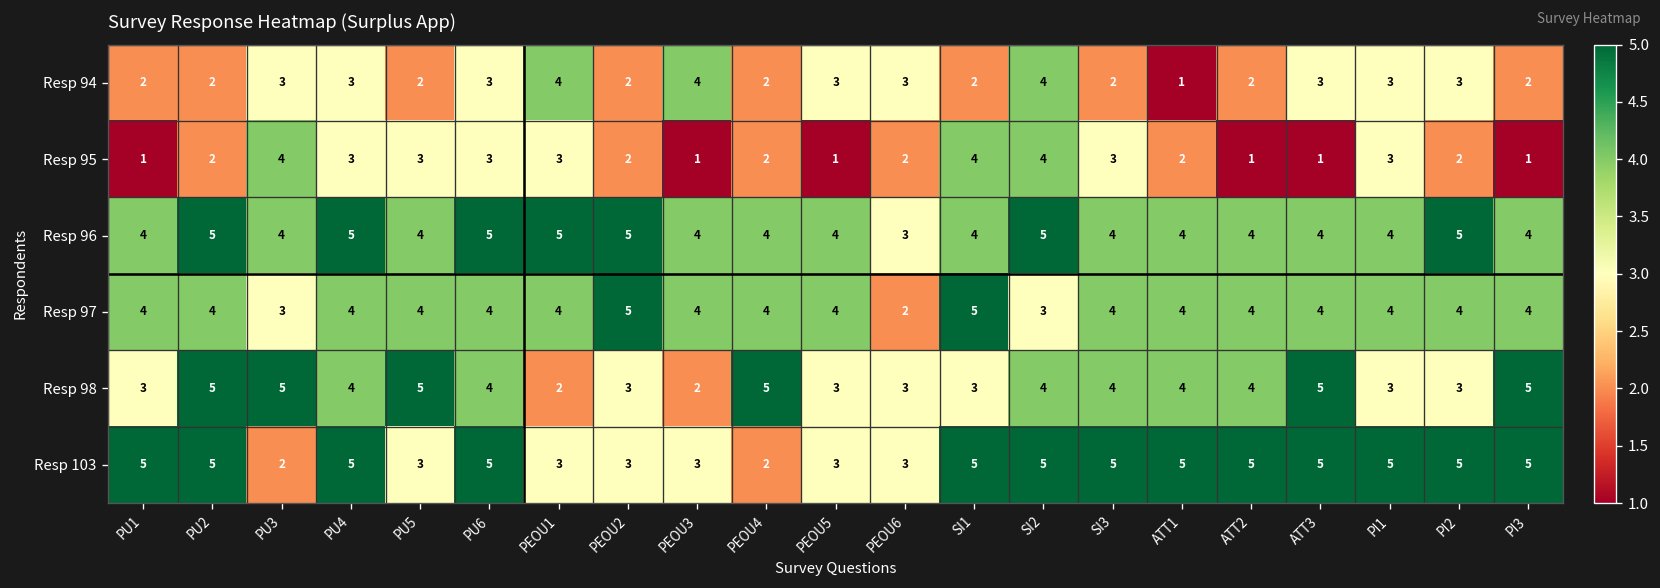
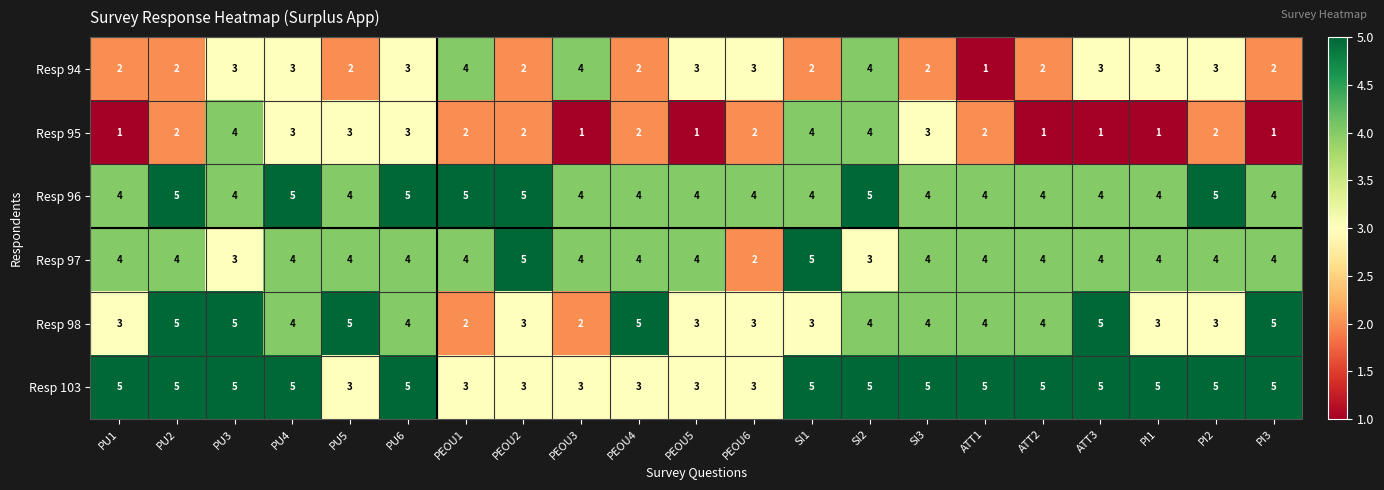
  {
    "Resp 94": {
      "PU1": 2,
      "PU2": 2,
      "PU3": 3,
      "PU4": 3,
      "PU5": 2,
      "PU6": 3,
      "PEOU1": 4,
      "PEOU2": 2,
      "PEOU3": 4,
      "PEOU4": 2,
      "PEOU5": 3,
      "PEOU6": 3,
      "SI1": 2,
      "SI2": 4,
      "SI3": 2,
      "ATT1": 1,
      "ATT2": 2,
      "ATT3": 3,
      "PI1": 3,
      "PI2": 3,
      "PI3": 2
    },
    "Resp 95": {
      "PU1": 1,
      "PU2": 2,
      "PU3": 4,
      "PU4": 3,
      "PU5": 3,
      "PU6": 3,
-     "PEOU1": 3,
+     "PEOU1": 2,
      "PEOU2": 2,
      "PEOU3": 1,
      "PEOU4": 2,
      "PEOU5": 1,
      "PEOU6": 2,
      "SI1": 4,
      "SI2": 4,
      "SI3": 3,
      "ATT1": 2,
      "ATT2": 1,
      "ATT3": 1,
-     "PI1": 3,
+     "PI1": 1,
      "PI2": 2,
      "PI3": 1
    },
    "Resp 96": {
      "PU1": 4,
      "PU2": 5,
      "PU3": 4,
      "PU4": 5,
      "PU5": 4,
      "PU6": 5,
      "PEOU1": 5,
      "PEOU2": 5,
      "PEOU3": 4,
      "PEOU4": 4,
      "PEOU5": 4,
-     "PEOU6": 3,
+     "PEOU6": 4,
      "SI1": 4,
      "SI2": 5,
      "SI3": 4,
      "ATT1": 4,
      "ATT2": 4,
      "ATT3": 4,
      "PI1": 4,
      "PI2": 5,
      "PI3": 4
    },
    "Resp 97": {
      "PU1": 4,
      "PU2": 4,
      "PU3": 3,
      "PU4": 4,
      "PU5": 4,
      "PU6": 4,
      "PEOU1": 4,
      "PEOU2": 5,
      "PEOU3": 4,
      "PEOU4": 4,
      "PEOU5": 4,
      "PEOU6": 2,
      "SI1": 5,
      "SI2": 3,
      "SI3": 4,
      "ATT1": 4,
      "ATT2": 4,
      "ATT3": 4,
      "PI1": 4,
      "PI2": 4,
      "PI3": 4
    },
    "Resp 98": {
      "PU1": 3,
      "PU2": 5,
      "PU3": 5,
      "PU4": 4,
      "PU5": 5,
      "PU6": 4,
      "PEOU1": 2,
      "PEOU2": 3,
      "PEOU3": 2,
      "PEOU4": 5,
      "PEOU5": 3,
      "PEOU6": 3,
      "SI1": 3,
      "SI2": 4,
      "SI3": 4,
      "ATT1": 4,
      "ATT2": 4,
      "ATT3": 5,
      "PI1": 3,
      "PI2": 3,
      "PI3": 5
    },
    "Resp 103": {
      "PU1": 5,
      "PU2": 5,
-     "PU3": 2,
+     "PU3": 5,
      "PU4": 5,
      "PU5": 3,
      "PU6": 5,
      "PEOU1": 3,
      "PEOU2": 3,
      "PEOU3": 3,
-     "PEOU4": 2,
+     "PEOU4": 3,
      "PEOU5": 3,
      "PEOU6": 3,
      "SI1": 5,
      "SI2": 5,
      "SI3": 5,
      "ATT1": 5,
      "ATT2": 5,
      "ATT3": 5,
      "PI1": 5,
      "PI2": 5,
      "PI3": 5
    }
  }
